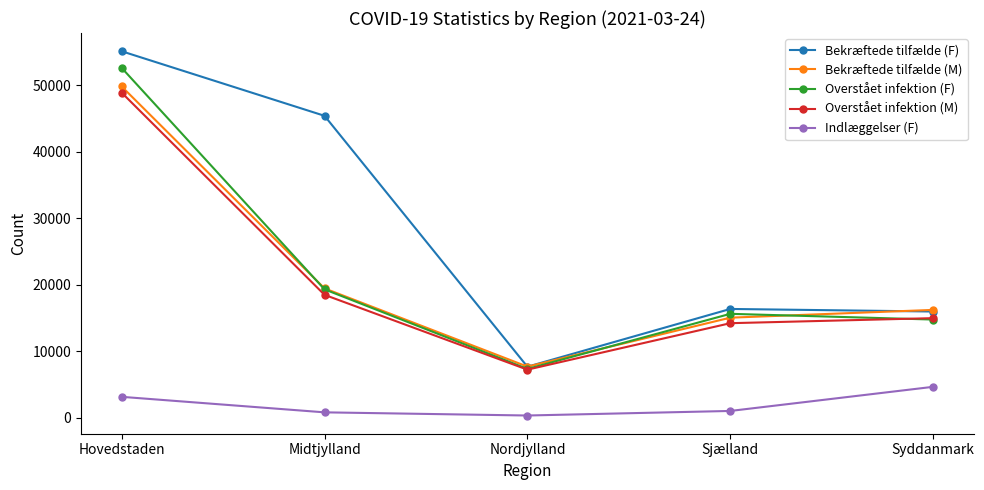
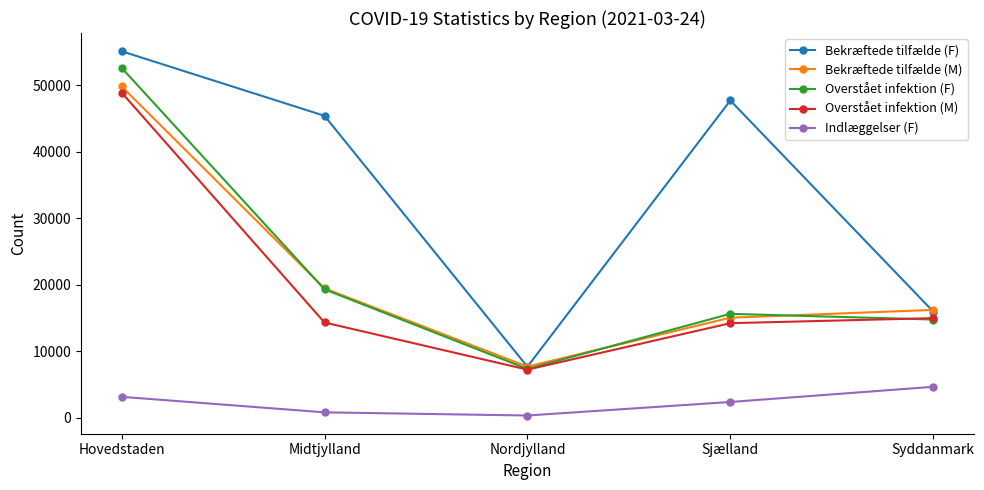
  {
    "Bekræftede tilfælde (F)": {
      "Hovedstaden": 55000,
      "Midtjylland": 45000,
-     "Sjælland": 16000
+     "Sjælland": 48000
    },
    "Bekræftede tilfælde (M)": {
      "Hovedstaden": 50000,
      "Sjælland": 15000
    },
    "Overstået infektion (F)": {
      "Hovedstaden": 53000,
      "Sjælland": 16000
    },
    "Overstået infektion (M)": {
      "Hovedstaden": 49000,
-     "Midtjylland": 19000,
+     "Midtjylland": 14000,
      "Sjælland": 14000
    },
    "Indlæggelser (F)": {
      "Hovedstaden": 3000,
      "Midtjylland": 1000,
      "Nordjylland": 0,
-     "Sjælland": 1000,
+     "Sjælland": 2000,
      "Syddanmark": 5000
    }
  }
